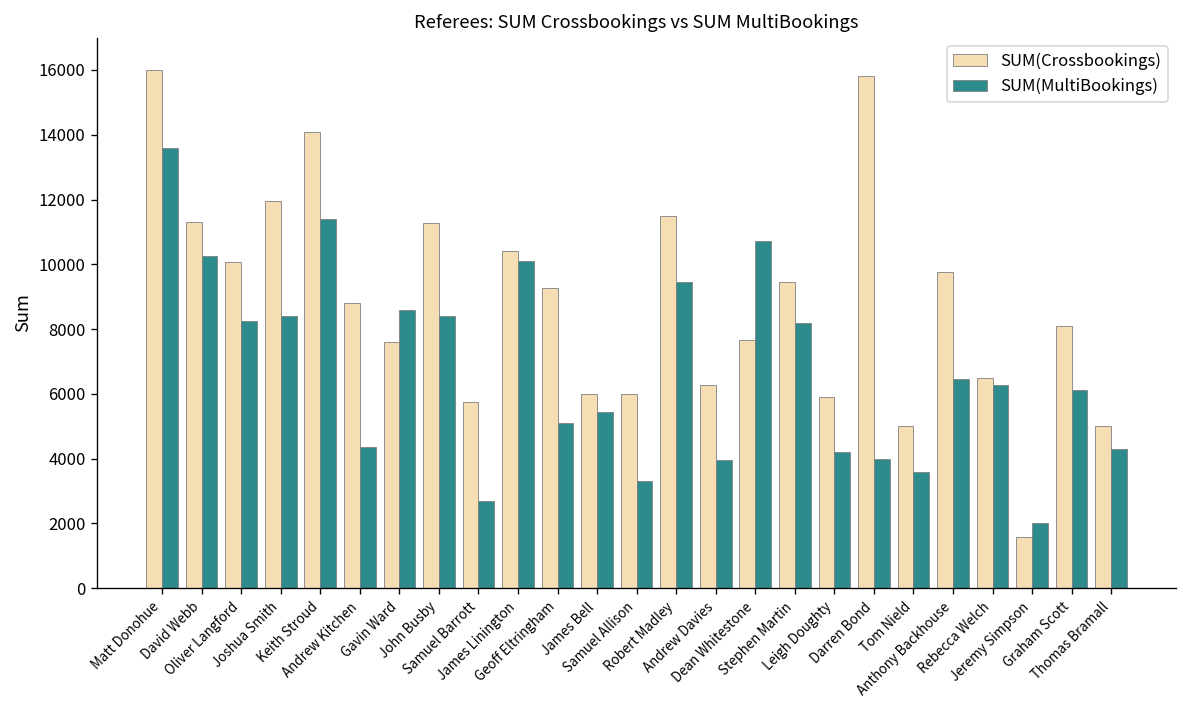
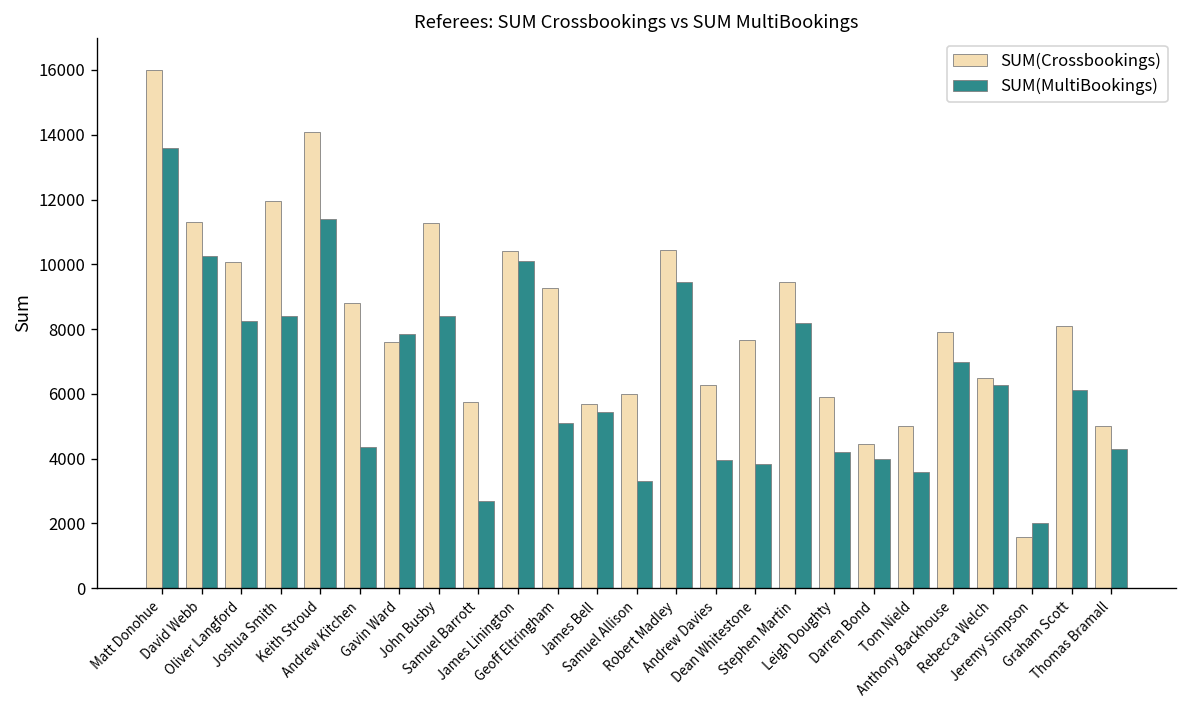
  {
    "SUM(Crossbookings)": {
      "Matt Donohue": 16000,
      "David Webb": 11300,
      "Oliver Langford": 10100,
      "Joshua Smith": 12000,
      "Keith Stroud": 14100,
      "Andrew Kitchen": 8800,
      "Gavin Ward": 7600,
      "John Busby": 11300,
      "Samuel Barrott": 5800,
      "James Linington": 10400,
      "Geoff Eltringham": 9300,
-     "James Bell": 6000,
+     "James Bell": 5700,
      "Samuel Allison": 6000,
-     "Robert Madley": 11500,
+     "Robert Madley": 10400,
      "Andrew Davies": 6300,
      "Dean Whitestone": 7700,
      "Stephen Martin": 9500,
      "Leigh Doughty": 5900,
-     "Darren Bond": 15800,
+     "Darren Bond": 4500,
      "Tom Nield": 5000,
-     "Anthony Backhouse": 9800,
+     "Anthony Backhouse": 7900,
      "Rebecca Welch": 6500,
      "Jeremy Simpson": 1600,
      "Graham Scott": 8100,
      "Thomas Bramall": 5000
    },
    "SUM(MultiBookings)": {
      "Matt Donohue": 13600,
      "David Webb": 10300,
      "Oliver Langford": 8300,
      "Joshua Smith": 8400,
      "Keith Stroud": 11400,
      "Andrew Kitchen": 4400,
-     "Gavin Ward": 8600,
+     "Gavin Ward": 7900,
      "John Busby": 8400,
      "Samuel Barrott": 2700,
      "James Linington": 10100,
      "Geoff Eltringham": 5100,
      "James Bell": 5500,
      "Samuel Allison": 3300,
      "Robert Madley": 9500,
      "Andrew Davies": 4000,
-     "Dean Whitestone": 10700,
+     "Dean Whitestone": 3900,
      "Stephen Martin": 8200,
      "Leigh Doughty": 4200,
      "Darren Bond": 4000,
      "Tom Nield": 3600,
-     "Anthony Backhouse": 6500,
+     "Anthony Backhouse": 7000,
      "Rebecca Welch": 6300,
      "Jeremy Simpson": 2000,
      "Graham Scott": 6100,
      "Thomas Bramall": 4300
    }
  }
